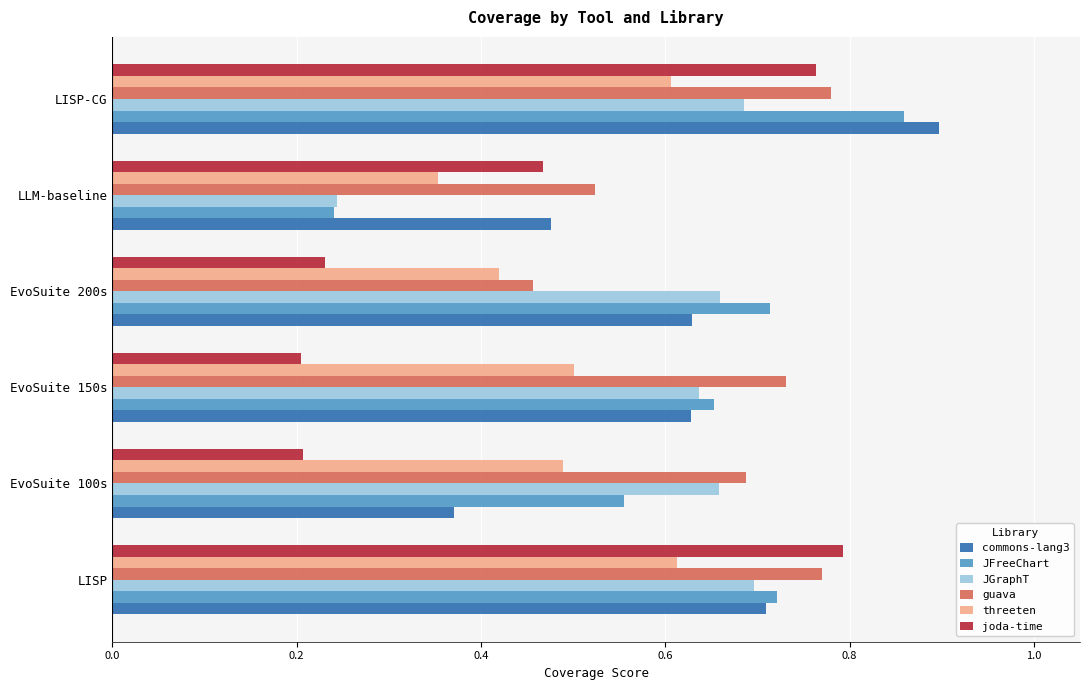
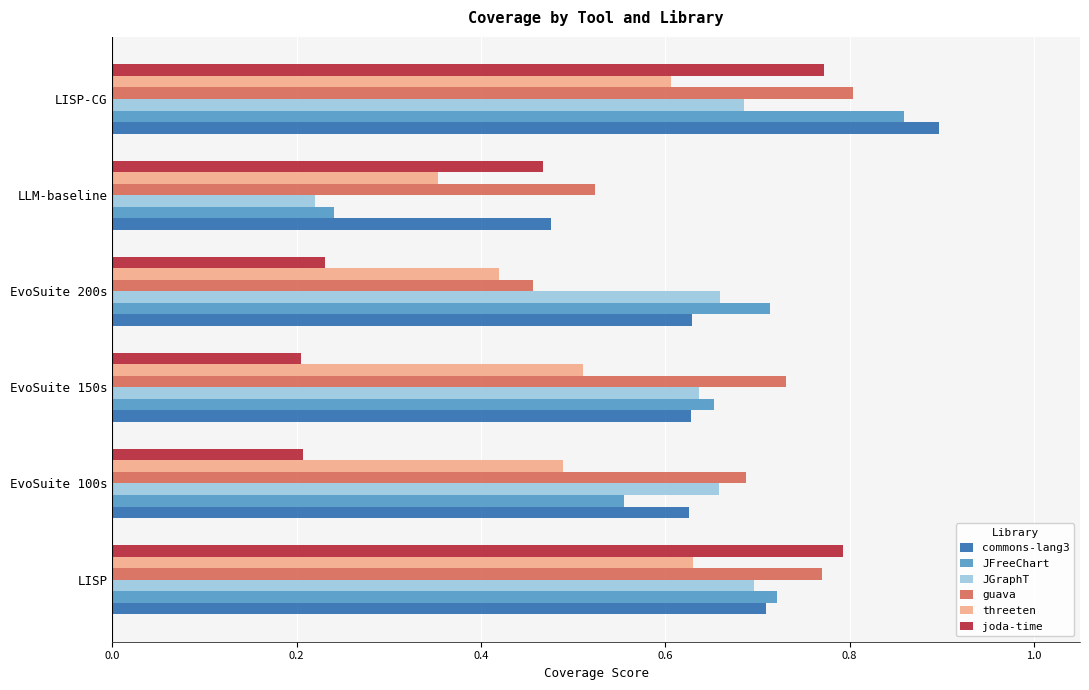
  {
    "commons-lang3": {
      "LISP-CG": 0.90,
      "LLM-baseline": 0.48,
      "EvoSuite 200s": 0.63,
      "EvoSuite 150s": 0.63,
-     "EvoSuite 100s": 0.37,
+     "EvoSuite 100s": 0.63,
      "LISP": 0.71
    },
    "JFreeChart": {
      "LISP-CG": 0.86,
      "LLM-baseline": 0.24,
      "EvoSuite 200s": 0.71,
      "EvoSuite 150s": 0.65,
      "EvoSuite 100s": 0.56,
      "LISP": 0.72
    },
    "JGraphT": {
      "LISP-CG": 0.68,
-     "LLM-baseline": 0.24,
+     "LLM-baseline": 0.22,
      "EvoSuite 200s": 0.66,
      "EvoSuite 150s": 0.64,
      "EvoSuite 100s": 0.66,
      "LISP": 0.70
    },
    "guava": {
-     "LISP-CG": 0.78,
+     "LISP-CG": 0.80,
      "LLM-baseline": 0.52,
      "EvoSuite 200s": 0.46,
      "EvoSuite 150s": 0.73,
      "EvoSuite 100s": 0.69,
      "LISP": 0.77
    },
    "threeten": {
      "LISP-CG": 0.61,
      "LLM-baseline": 0.35,
      "EvoSuite 200s": 0.42,
-     "EvoSuite 150s": 0.50,
+     "EvoSuite 150s": 0.51,
      "EvoSuite 100s": 0.49,
-     "LISP": 0.61
+     "LISP": 0.63
    },
    "joda-time": {
-     "LISP-CG": 0.76,
+     "LISP-CG": 0.77,
      "LLM-baseline": 0.47,
      "EvoSuite 200s": 0.23,
      "EvoSuite 150s": 0.20,
      "EvoSuite 100s": 0.21,
      "LISP": 0.79
    }
  }
